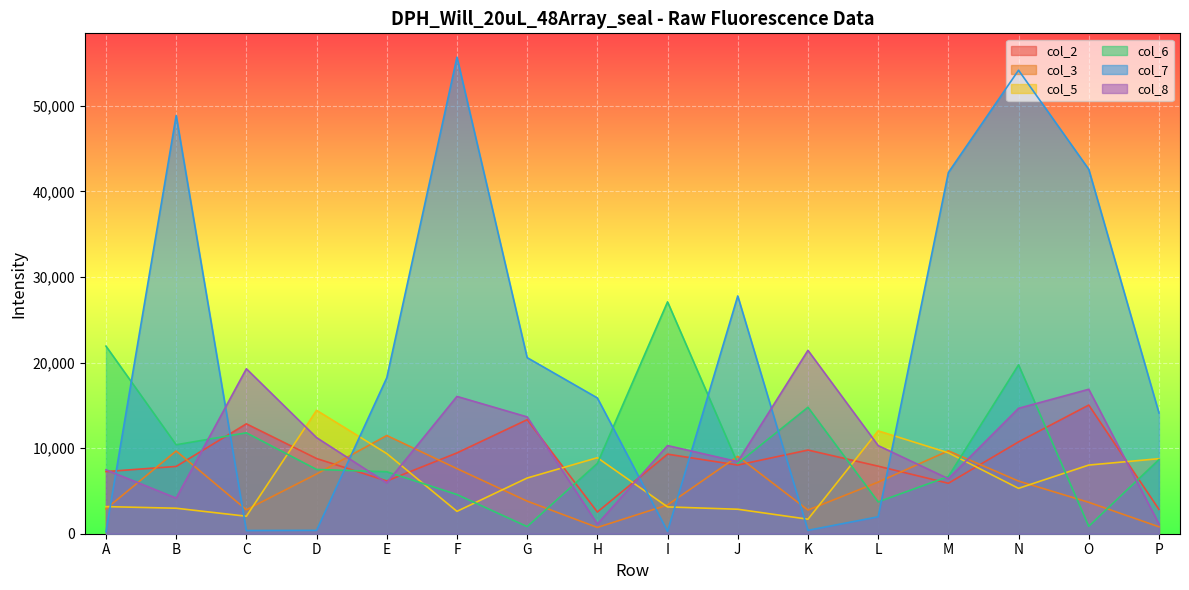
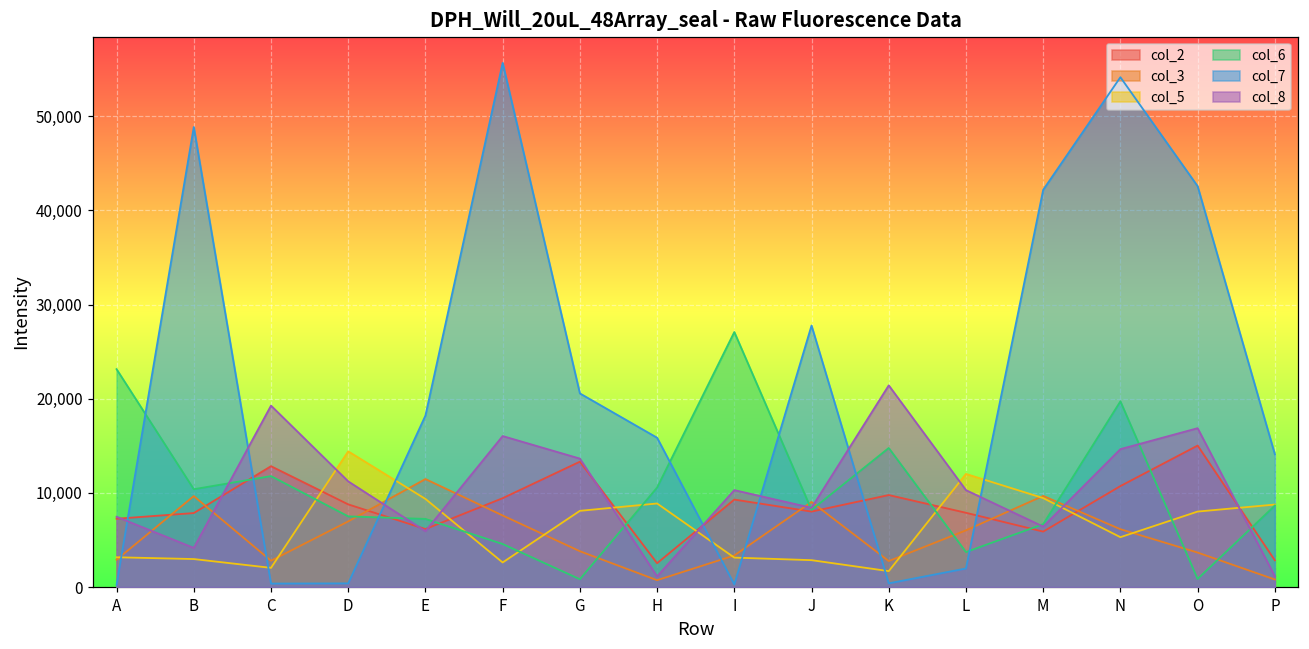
  {
    "col_5": {
      "B": "3,000",
      "C": "2,000",
      "D": "14,000",
      "E": "9,000",
      "F": "3,000",
-     "G": "7,000",
+     "G": "8,000",
      "H": "9,000",
      "J": "3,000",
      "K": "2,000",
      "L": "12,000",
      "N": "5,000",
      "O": "8,000"
    },
    "col_6": {
-     "A": "22,000",
+     "A": "23,000",
      "B": "10,000",
      "C": "12,000",
      "D": "8,000",
      "E": "7,000",
      "F": "5,000",
      "G": "1,000",
-     "H": "8,000",
+     "H": "11,000",
      "I": "27,000",
      "K": "15,000",
      "L": "4,000",
      "N": "20,000",
      "O": "1,000"
    },
    "col_7": {
      "A": "0",
      "B": "49,000",
      "C": "0",
      "D": "0",
      "E": "18,000",
      "F": "56,000",
      "G": "21,000",
      "H": "16,000",
      "I": "0",
      "J": "28,000",
      "K": "0",
      "L": "2,000",
      "M": "42,000",
      "O": "43,000",
      "P": "14,000"
    },
    "col_8": {
      "B": "4,000",
      "C": "19,000",
      "D": "11,000",
      "F": "16,000",
      "G": "14,000",
      "H": "1,000",
      "I": "10,000",
      "K": "21,000",
      "L": "10,000",
      "N": "15,000",
      "O": "17,000",
      "P": "1,000"
    }
  }
